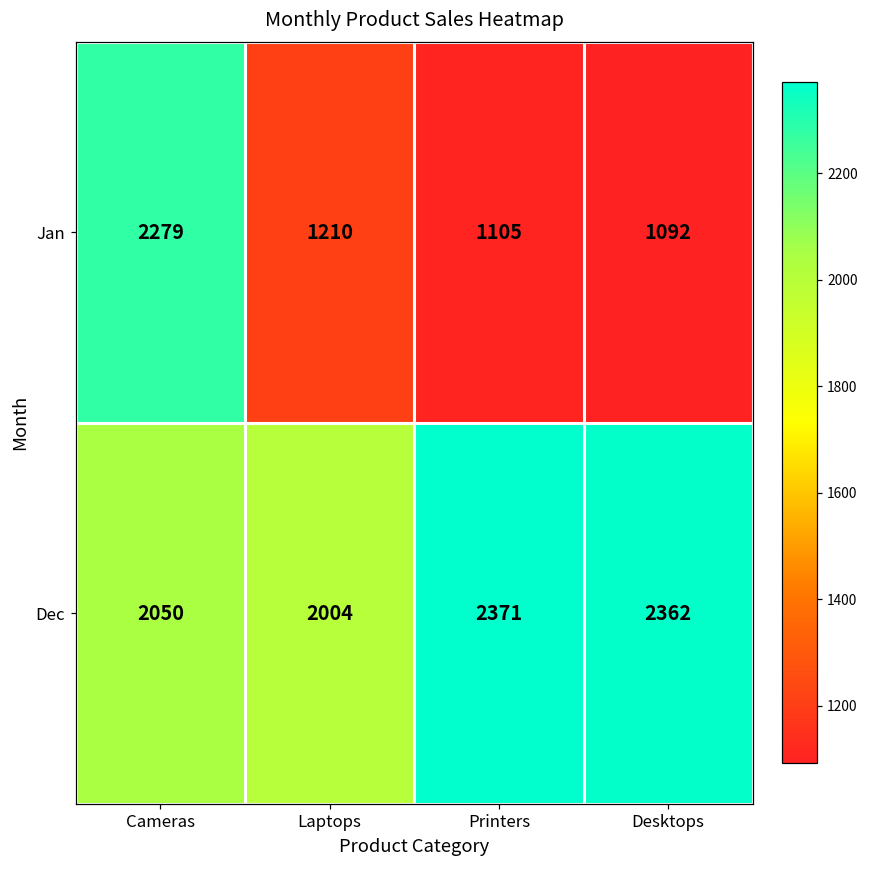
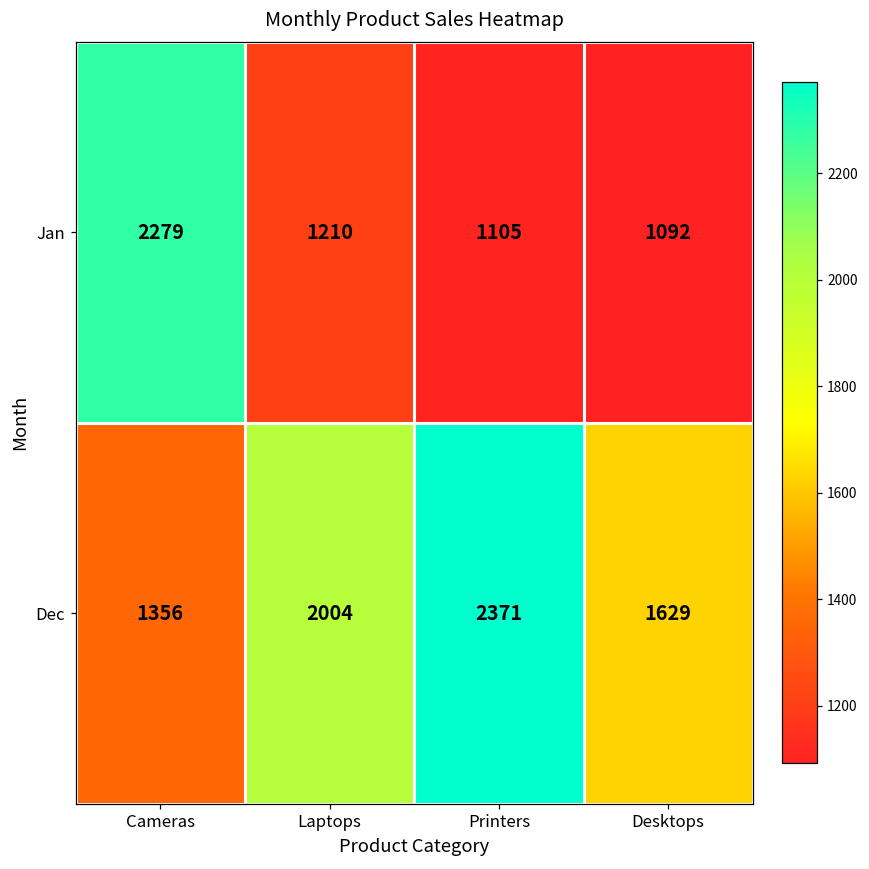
  {
    "Jan": {
      "Cameras": 2279,
      "Laptops": 1210,
      "Printers": 1105,
      "Desktops": 1092
    },
    "Dec": {
-     "Cameras": 2050,
+     "Cameras": 1356,
      "Laptops": 2004,
      "Printers": 2371,
-     "Desktops": 2362
+     "Desktops": 1629
    }
  }
